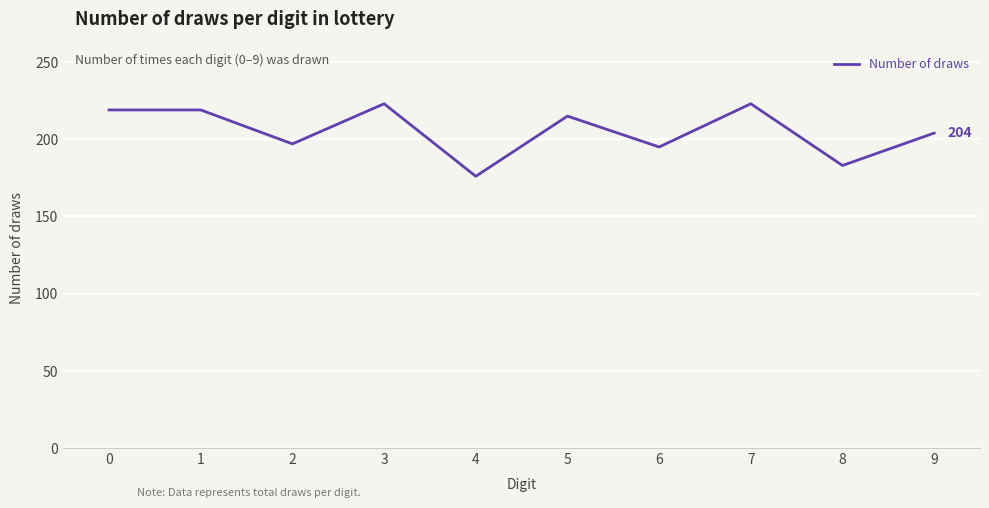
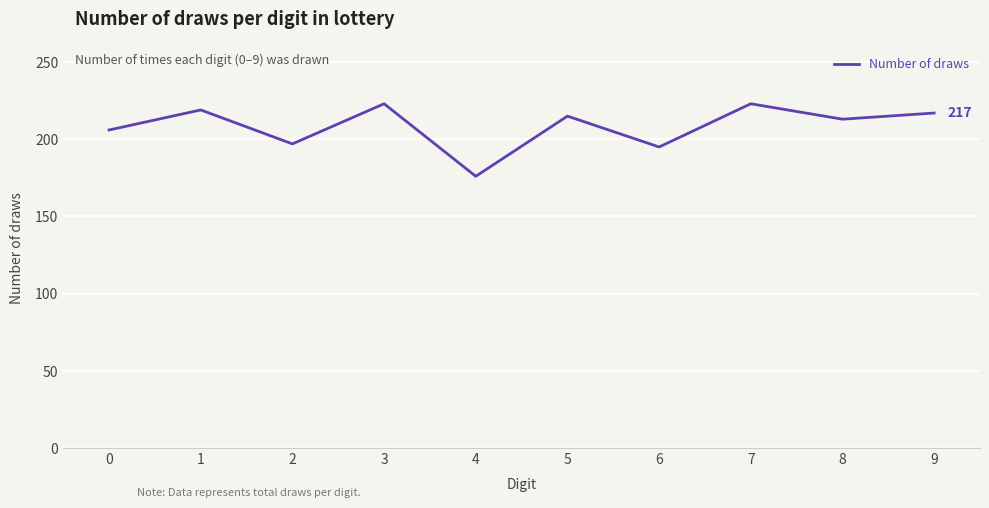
  {
-   "0": 219,
-   "8": 183,
-   "9": 204
+   "0": 206,
+   "8": 213,
+   "9": 217
  }
